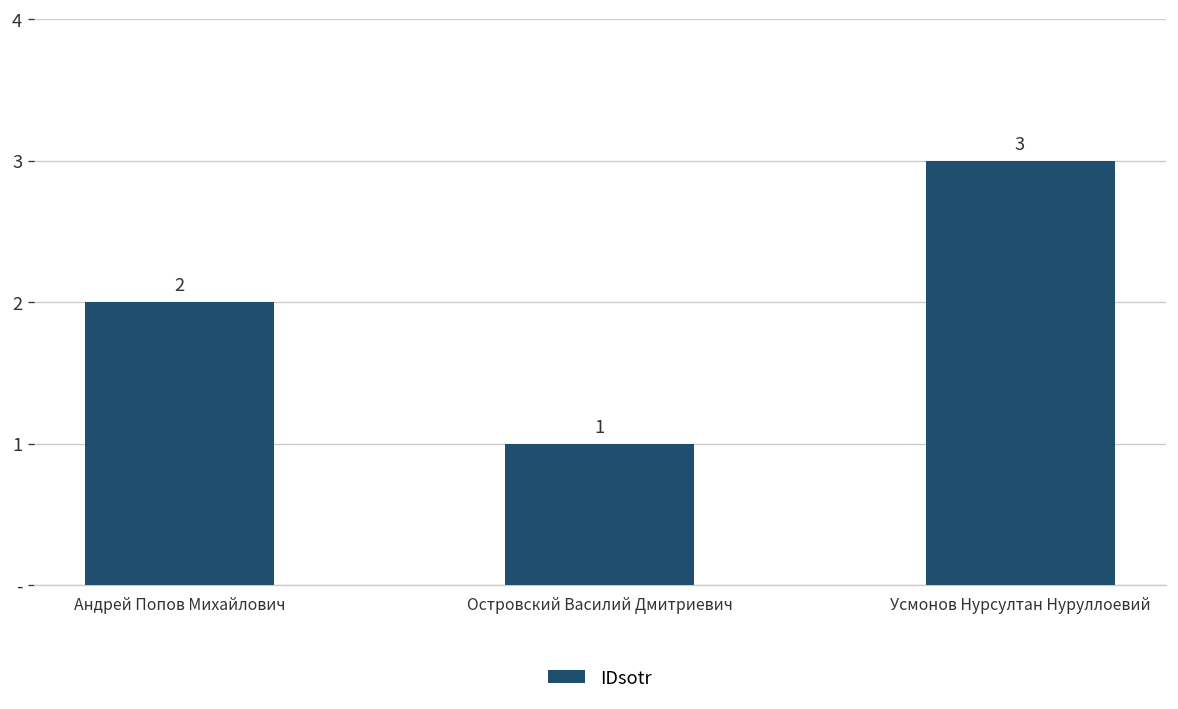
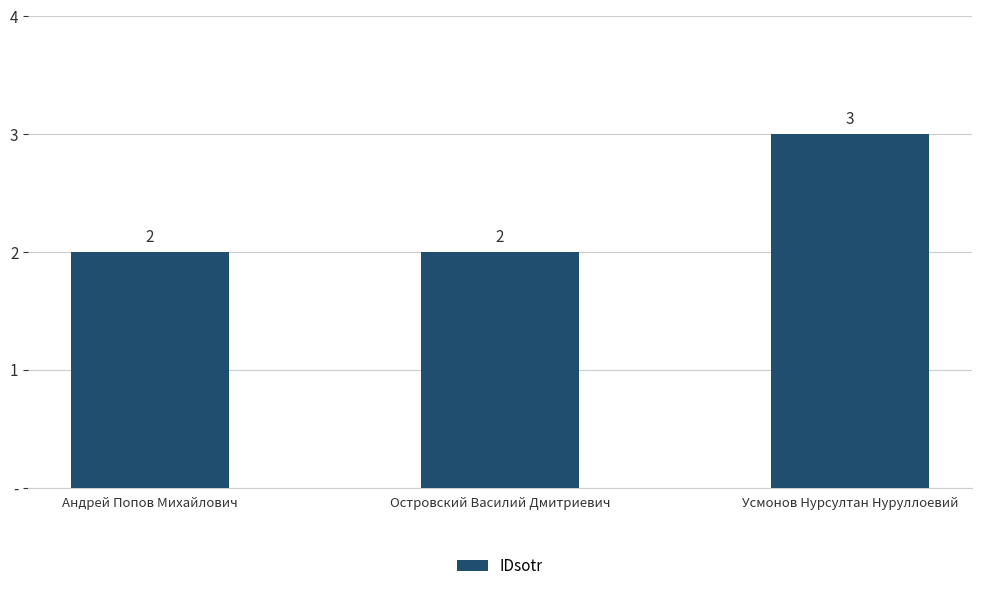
  {
    "Андрей Попов Михайлович": 2,
-   "Островский Василий Дмитриевич": 1,
+   "Островский Василий Дмитриевич": 2,
    "Усмонов Нурсултан Нуруллоевий": 3
  }
